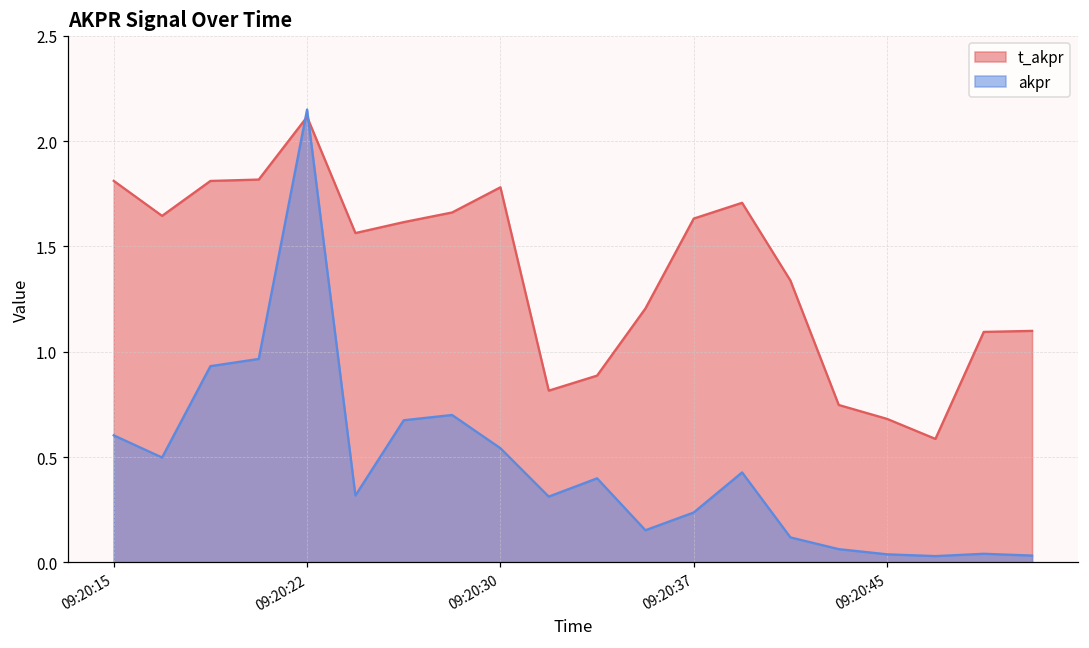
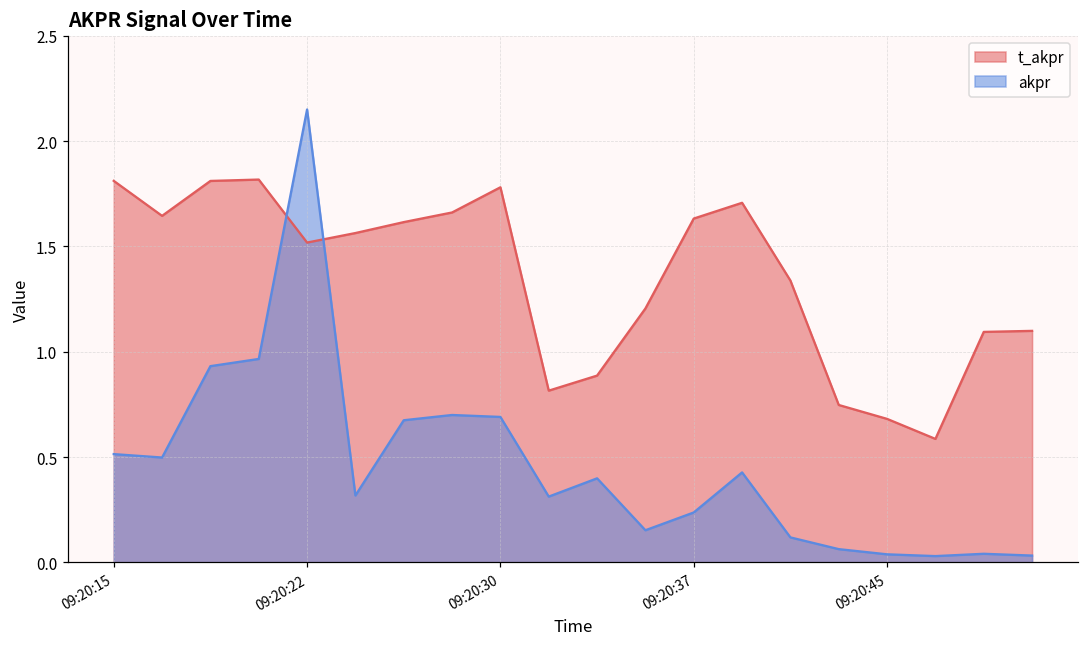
  {
    "t_akpr": {
      "09:20:15": 1.81,
-     "09:20:22": 2.11,
+     "09:20:22": 1.52,
      "09:20:30": 1.78,
      "09:20:37": 1.63,
      "09:20:45": 0.68
    },
    "akpr": {
-     "09:20:15": 0.60,
+     "09:20:15": 0.51,
      "09:20:22": 2.15,
-     "09:20:30": 0.54,
+     "09:20:30": 0.69,
      "09:20:37": 0.24,
      "09:20:45": 0.04
    }
  }
